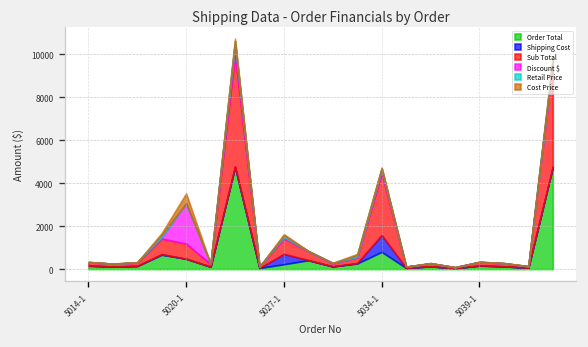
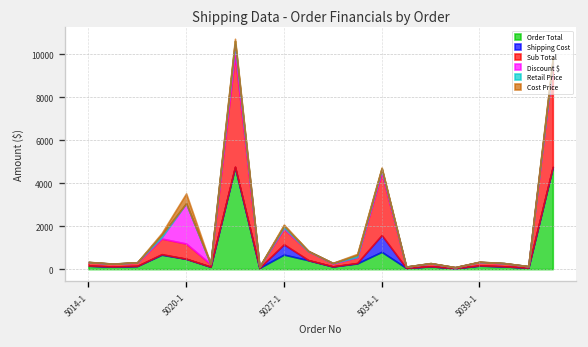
  {
    "Order Total": {
-     "5027-1": 200,
+     "5027-1": 700,
      "5034-1": 800
    },
    "Shipping Cost": {
      "5027-1": 500,
      "5034-1": 800
    },
    "Sub Total": {
      "5020-1": 700,
      "5034-1": 2900
    },
    "Cost Price": {
      "5020-1": 500
    }
  }
